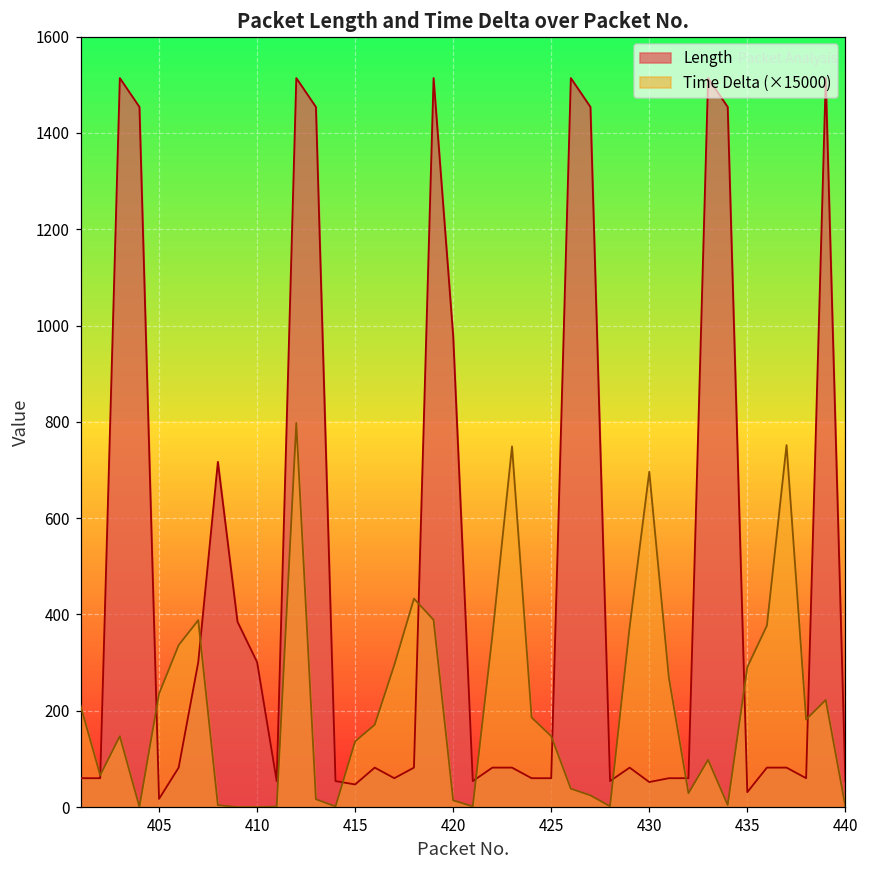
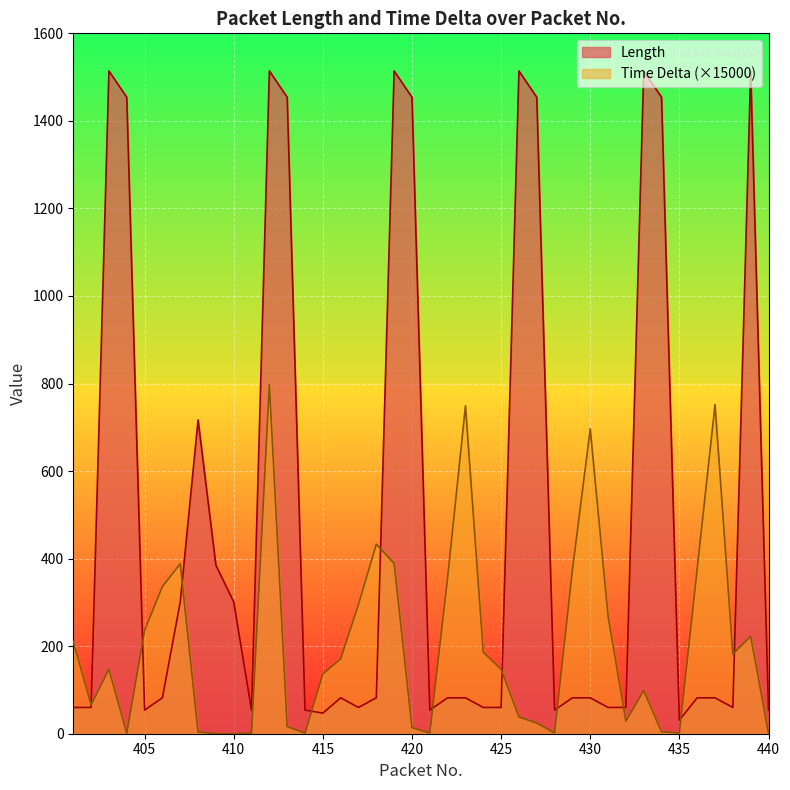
  {
    "Length": {
-     "405": 20,
+     "405": 50,
      "410": 300,
      "415": 50,
-     "420": 980,
+     "420": 1450,
      "425": 60,
-     "430": 50,
+     "430": 80,
      "435": 30,
      "440": 50
    },
    "Time Delta (×15000)": {
      "405": 240,
      "410": 0,
      "415": 140,
      "420": 10,
      "425": 150,
      "430": 700,
-     "435": 290,
+     "435": 0,
      "440": 0
    }
  }
